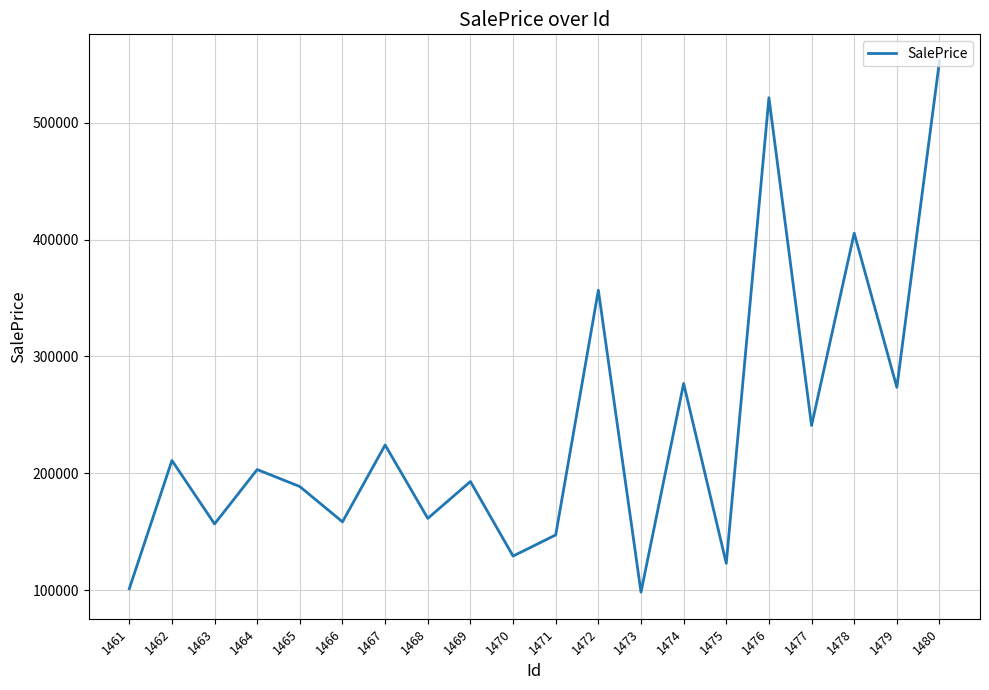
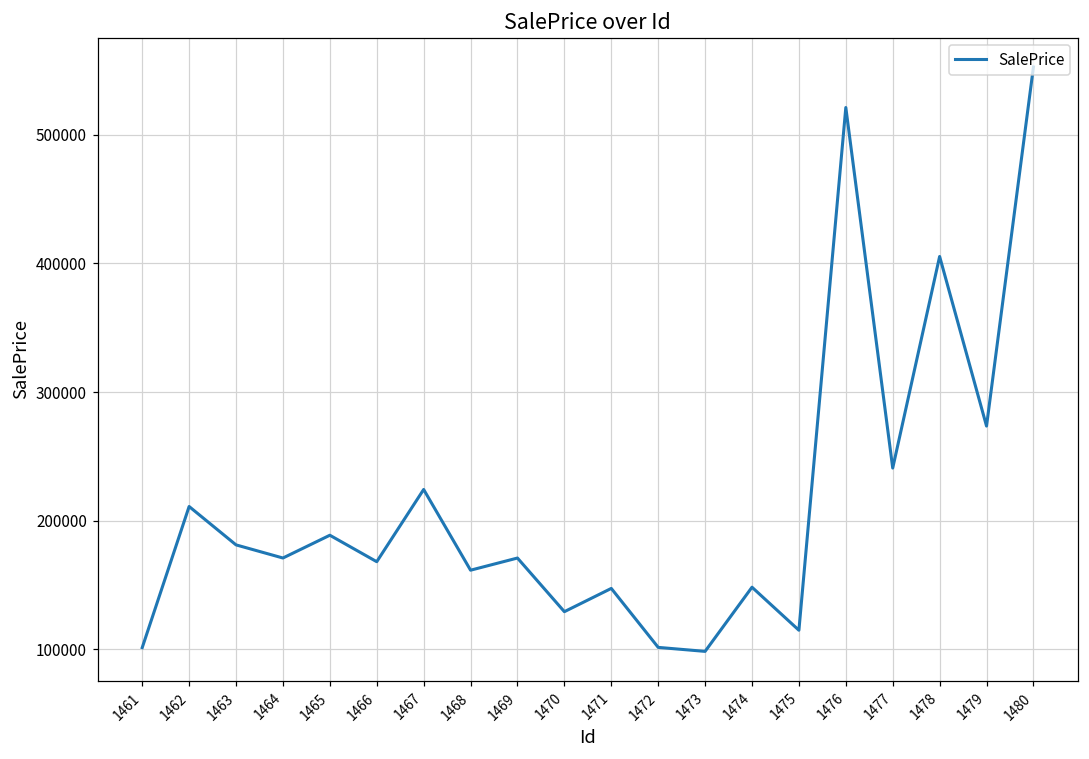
  {
    "1461": 101000,
    "1462": 211000,
-   "1463": 157000,
-   "1464": 203000,
+   "1463": 181000,
+   "1464": 171000,
    "1465": 189000,
-   "1466": 158000,
+   "1466": 168000,
    "1467": 224000,
    "1468": 161000,
-   "1469": 193000,
+   "1469": 171000,
    "1470": 129000,
    "1471": 147000,
-   "1472": 357000,
+   "1472": 101000,
    "1473": 98000,
-   "1474": 277000,
-   "1475": 123000,
+   "1474": 148000,
+   "1475": 115000,
    "1476": 521000,
    "1477": 241000,
    "1478": 405000,
    "1479": 274000
  }
